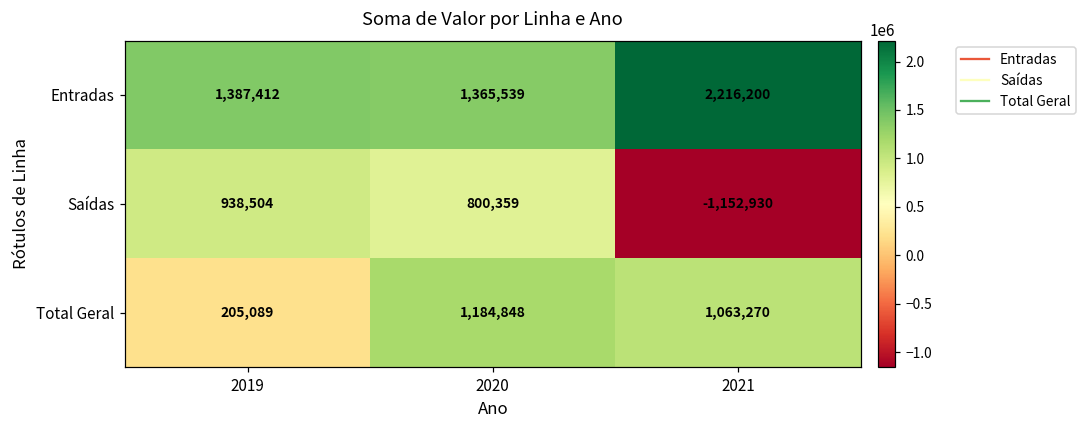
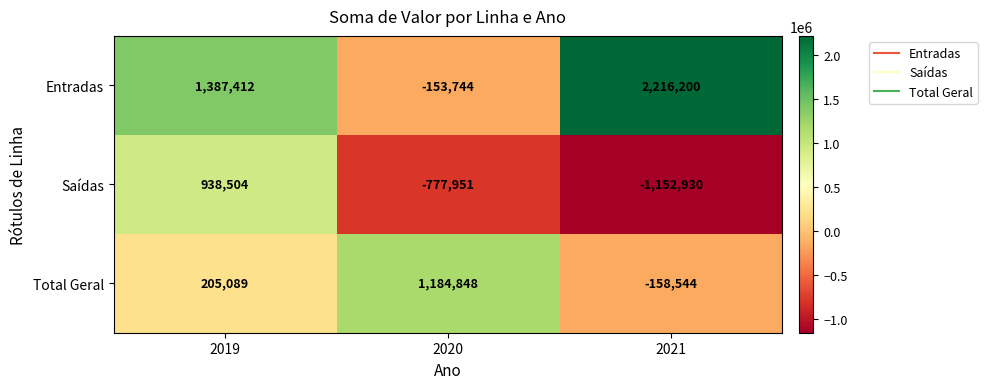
  {
    "Entradas": {
      "2019": "1,387,412",
-     "2020": "1,365,539",
+     "2020": "-153,744",
      "2021": "2,216,200"
    },
    "Saídas": {
      "2019": "938,504",
-     "2020": "800,359",
+     "2020": "-777,951",
      "2021": "-1,152,930"
    },
    "Total Geral": {
      "2019": "205,089",
      "2020": "1,184,848",
-     "2021": "1,063,270"
+     "2021": "-158,544"
    }
  }
